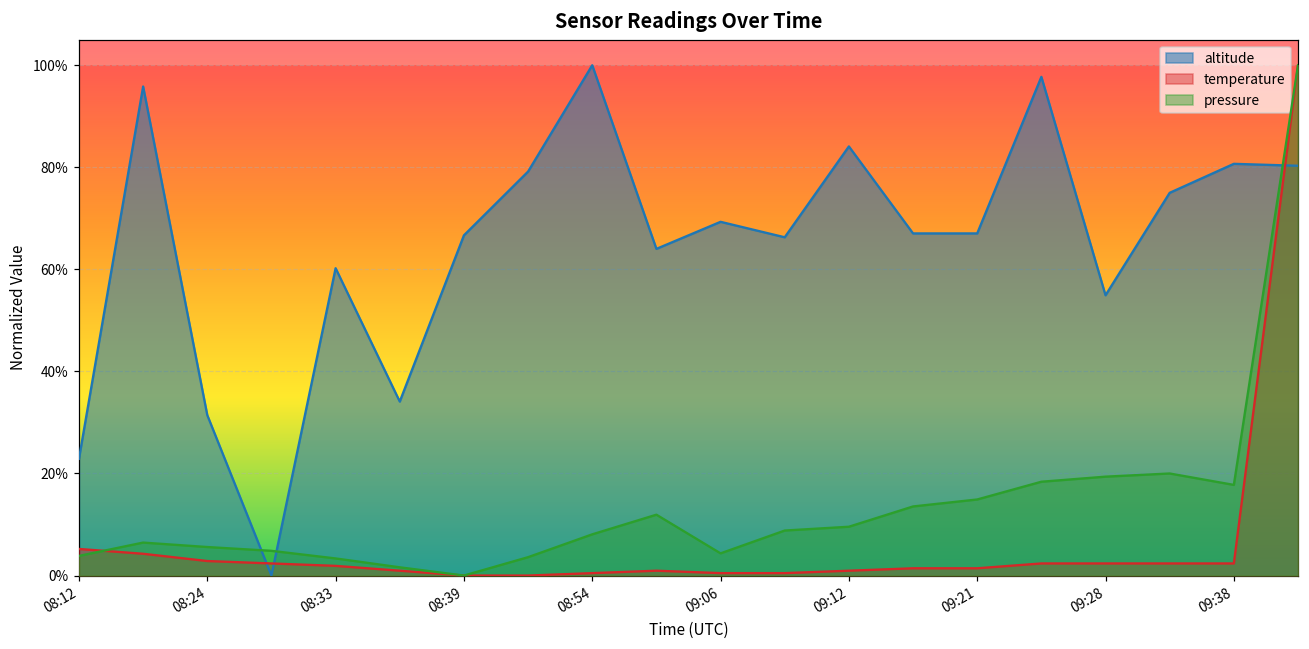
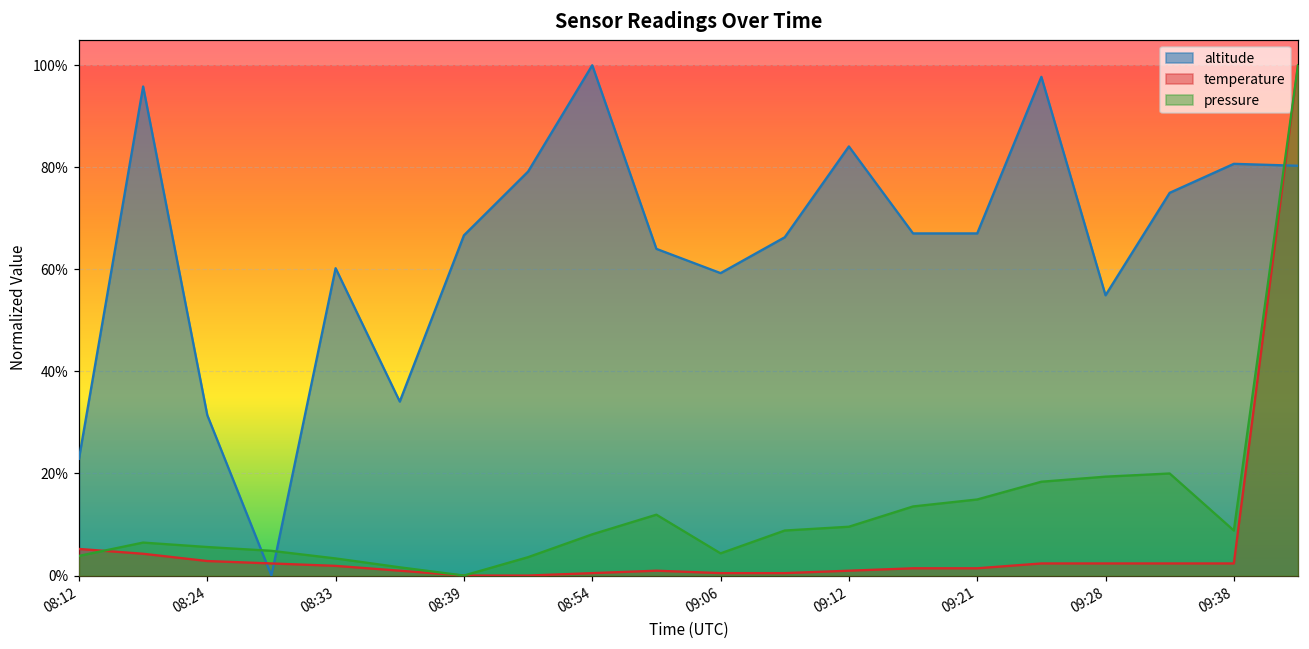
  {
    "altitude": {
      "08:12": "23%",
      "08:24": "31%",
      "08:33": "60%",
      "08:39": "67%",
      "08:54": "100%",
-     "09:06": "69%",
+     "09:06": "59%",
      "09:12": "84%",
      "09:21": "67%",
      "09:28": "55%",
      "09:38": "81%"
    },
    "temperature": {
      "08:12": "5%",
      "08:24": "3%",
      "08:33": "2%",
      "08:54": "0%",
      "09:06": "0%",
      "09:12": "1%",
      "09:21": "1%",
      "09:28": "2%",
      "09:38": "2%"
    },
    "pressure": {
      "08:12": "4%",
      "08:24": "6%",
      "08:33": "3%",
      "08:54": "8%",
      "09:06": "4%",
      "09:12": "10%",
      "09:21": "15%",
      "09:28": "19%",
-     "09:38": "18%"
+     "09:38": "9%"
    }
  }
